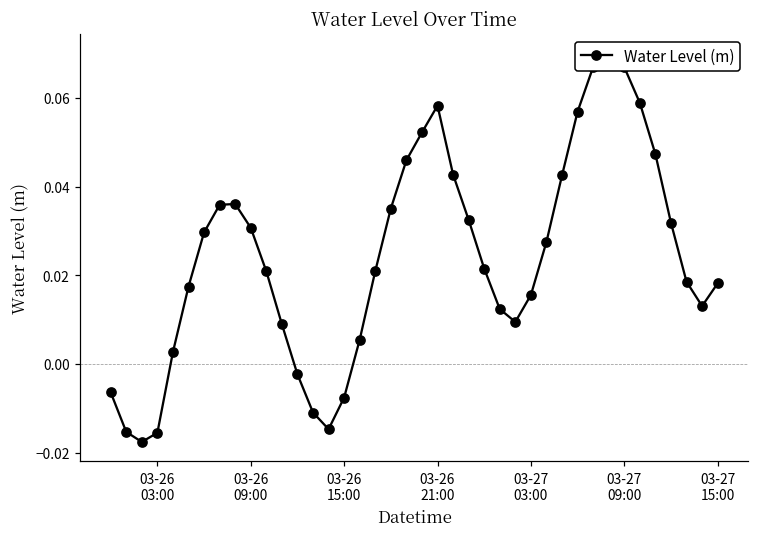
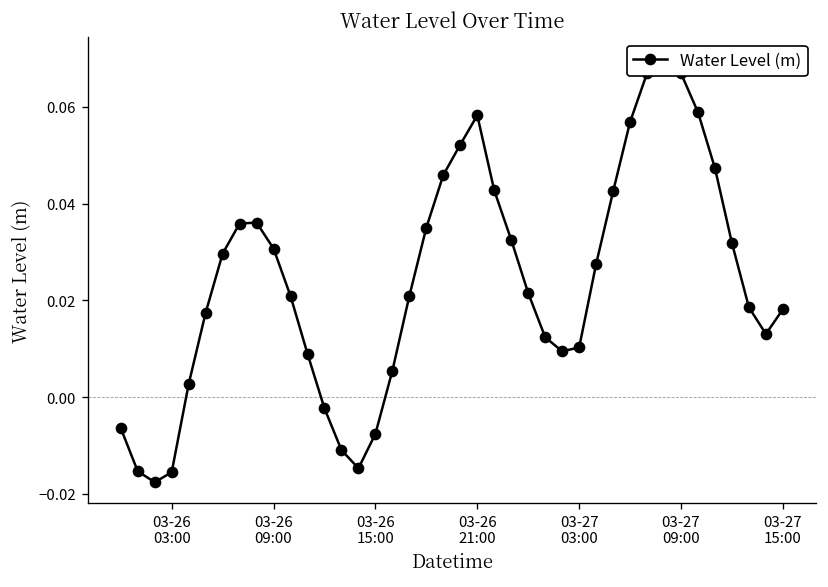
  {
    "03-26 03:00": -0.016,
    "03-26 09:00": 0.031,
    "03-26 15:00": -0.008,
    "03-26 21:00": 0.058,
-   "03-27 03:00": 0.016,
+   "03-27 03:00": 0.010,
    "03-27 15:00": 0.018
  }
